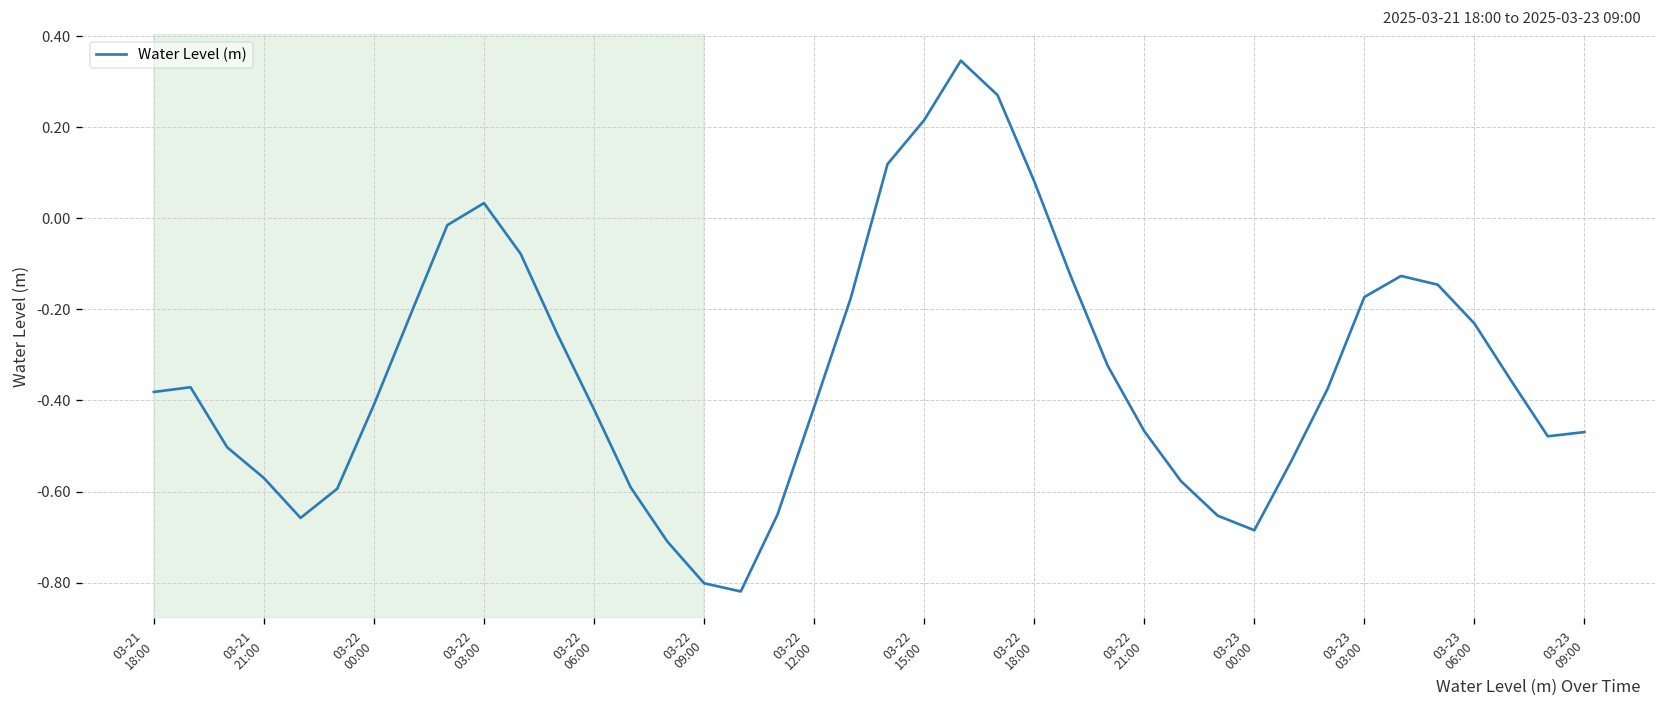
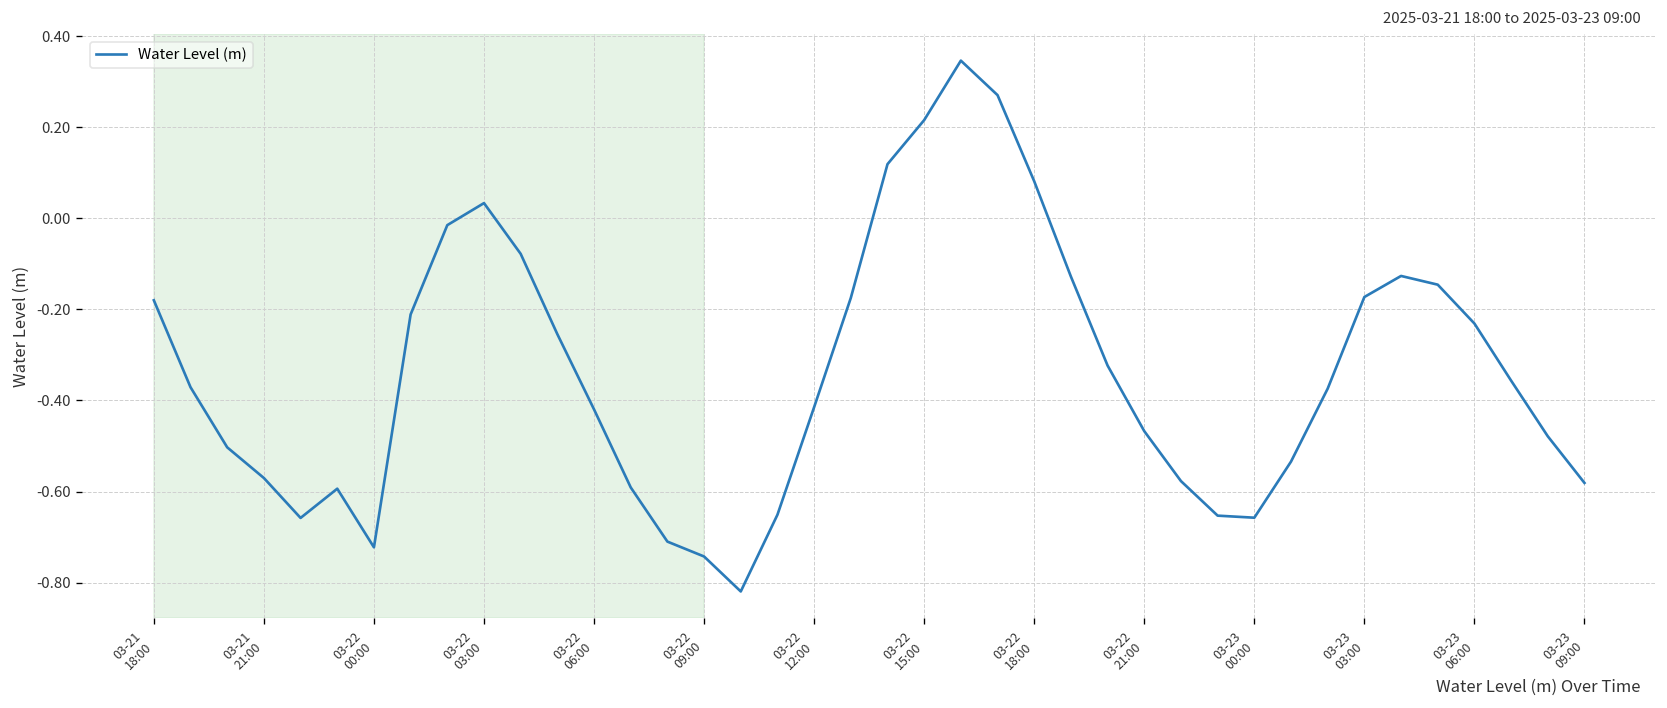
  {
-   "03-21 18:00": -0.38,
+   "03-21 18:00": -0.18,
    "03-21 21:00": -0.57,
-   "03-22 00:00": -0.41,
+   "03-22 00:00": -0.72,
    "03-22 03:00": 0.03,
    "03-22 06:00": -0.42,
-   "03-22 09:00": -0.80,
+   "03-22 09:00": -0.74,
    "03-22 12:00": -0.41,
    "03-22 15:00": 0.22,
    "03-22 18:00": 0.08,
    "03-22 21:00": -0.47,
-   "03-23 00:00": -0.68,
+   "03-23 00:00": -0.66,
    "03-23 03:00": -0.17,
    "03-23 06:00": -0.23,
-   "03-23 09:00": -0.47
+   "03-23 09:00": -0.58
  }
